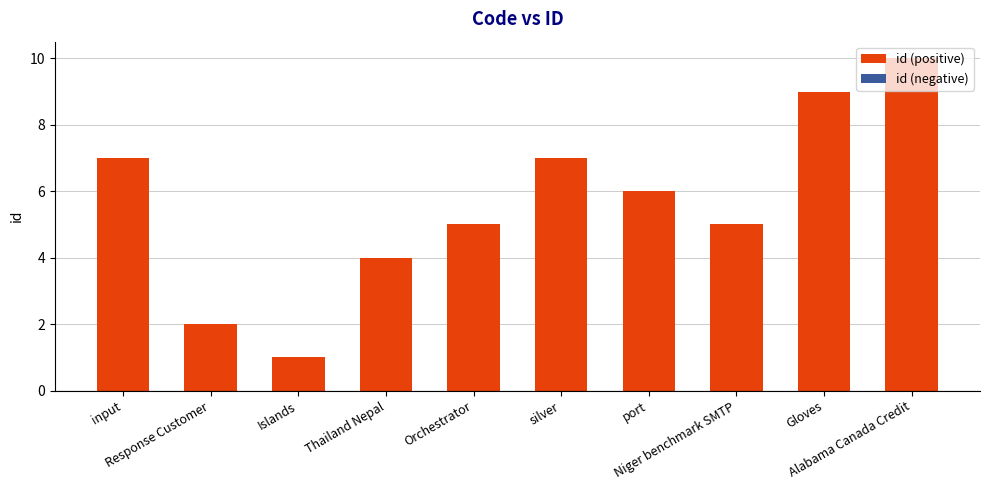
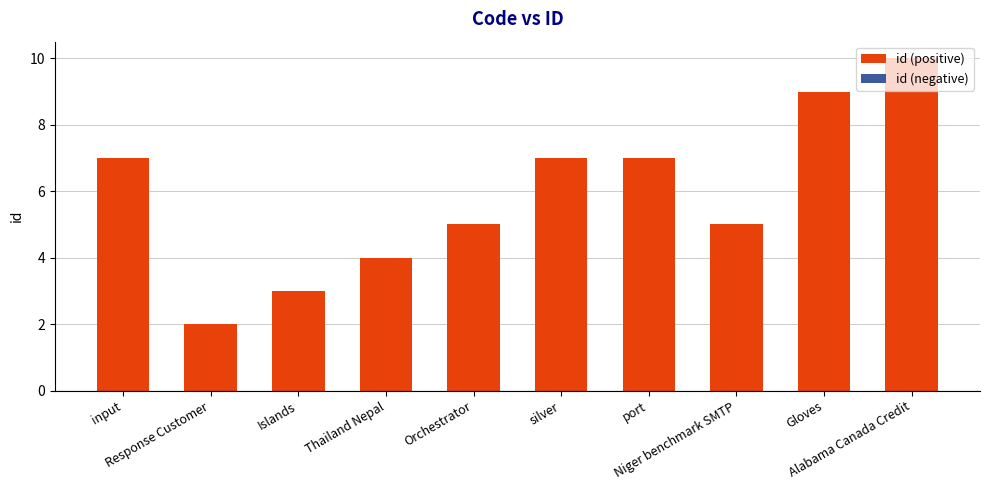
  {
    "id (positive)": {
      "input": 7,
      "Response Customer": 2,
-     "Islands": 1,
+     "Islands": 3,
      "Thailand Nepal": 4,
      "Orchestrator": 5,
      "silver": 7,
-     "port": 6,
+     "port": 7,
      "Niger benchmark SMTP": 5,
      "Gloves": 9
    },
    "id (negative)": {
      "input": 0,
      "Response Customer": 0,
      "Islands": 0,
      "Thailand Nepal": 0,
      "Orchestrator": 0,
      "silver": 0,
      "port": 0,
      "Niger benchmark SMTP": 0,
      "Gloves": 0,
      "Alabama Canada Credit": 0
    }
  }
